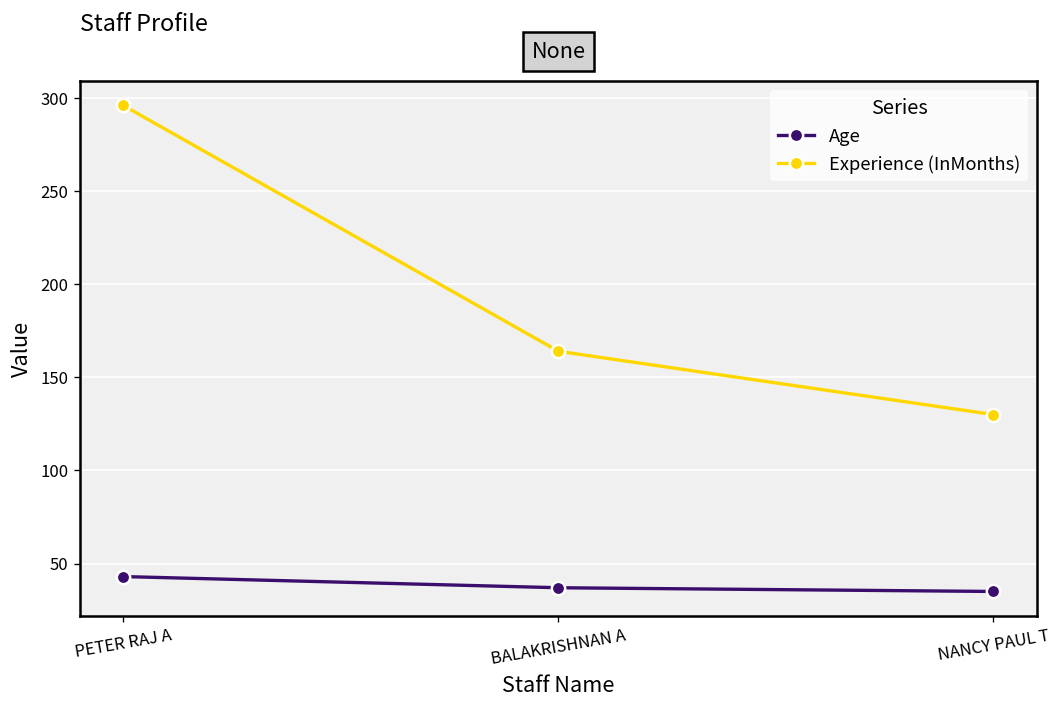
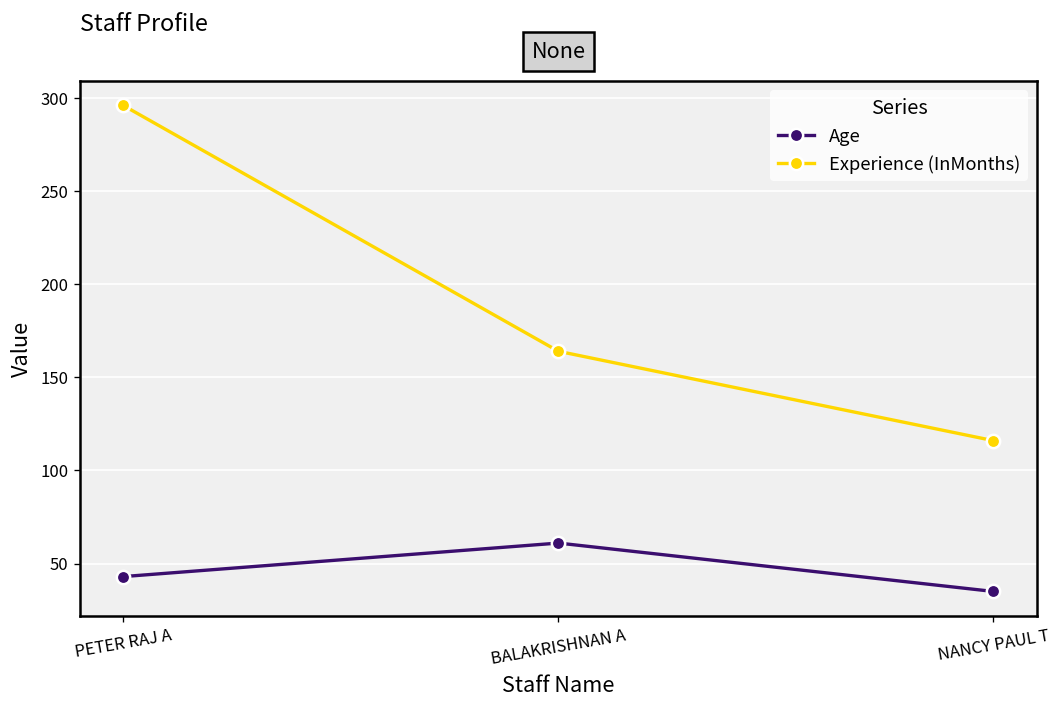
  {
    "Age": {
      "PETER RAJ A": 43,
-     "BALAKRISHNAN A": 37,
+     "BALAKRISHNAN A": 61,
      "NANCY PAUL T": 35
    },
    "Experience (InMonths)": {
      "PETER RAJ A": 296,
      "BALAKRISHNAN A": 164,
-     "NANCY PAUL T": 130
+     "NANCY PAUL T": 116
    }
  }
